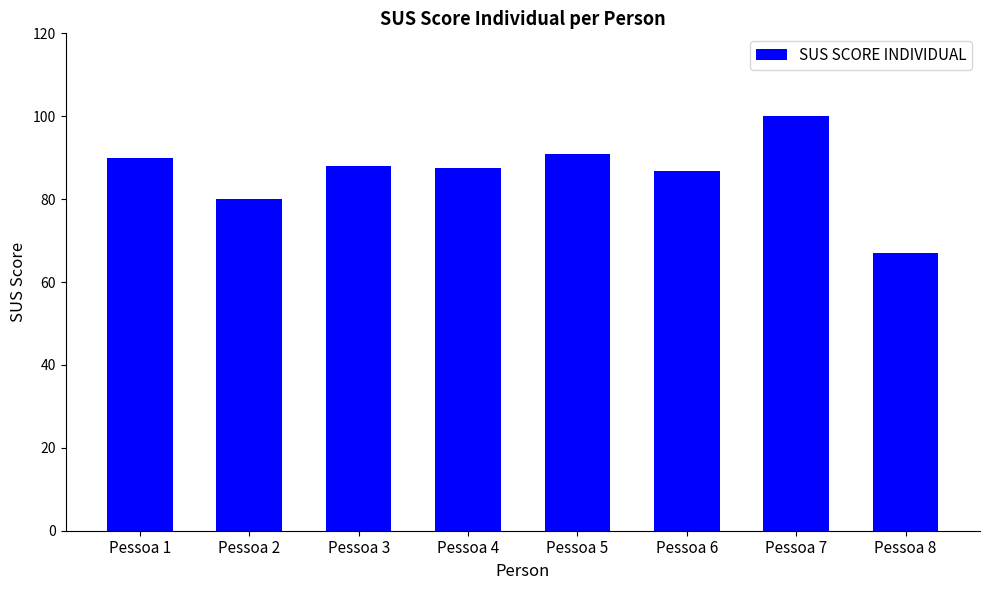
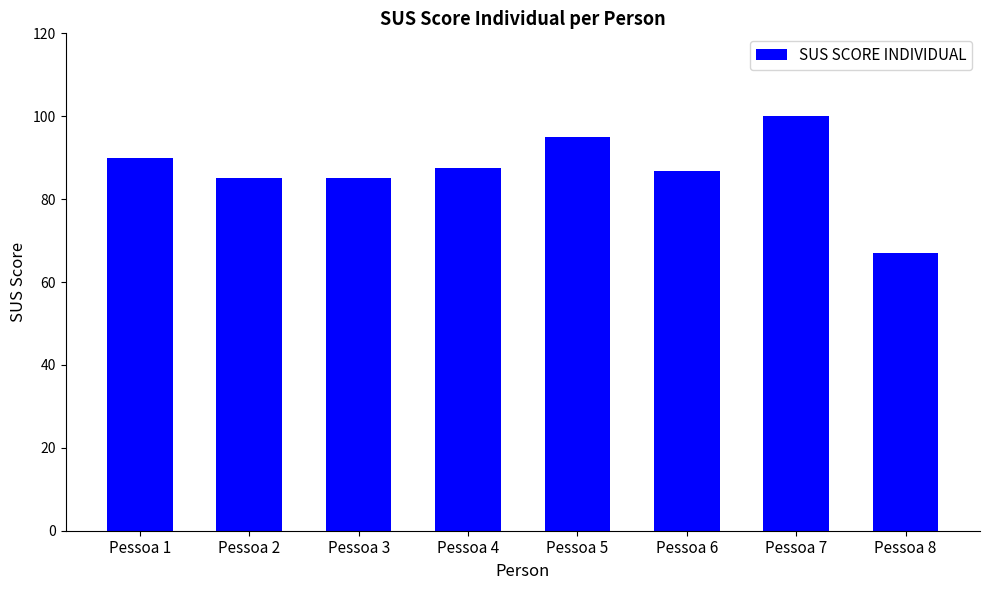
  {
    "Pessoa 1": 90,
-   "Pessoa 2": 80,
-   "Pessoa 3": 88,
+   "Pessoa 2": 85,
+   "Pessoa 3": 85,
    "Pessoa 4": 88,
-   "Pessoa 5": 91,
+   "Pessoa 5": 95,
    "Pessoa 6": 87,
    "Pessoa 7": 100,
    "Pessoa 8": 67
  }
